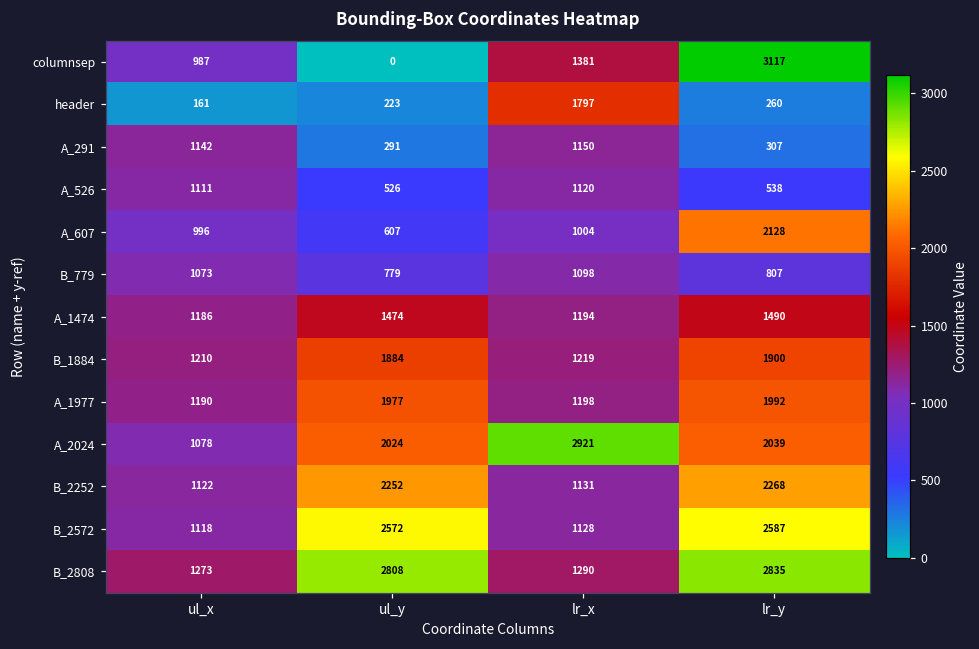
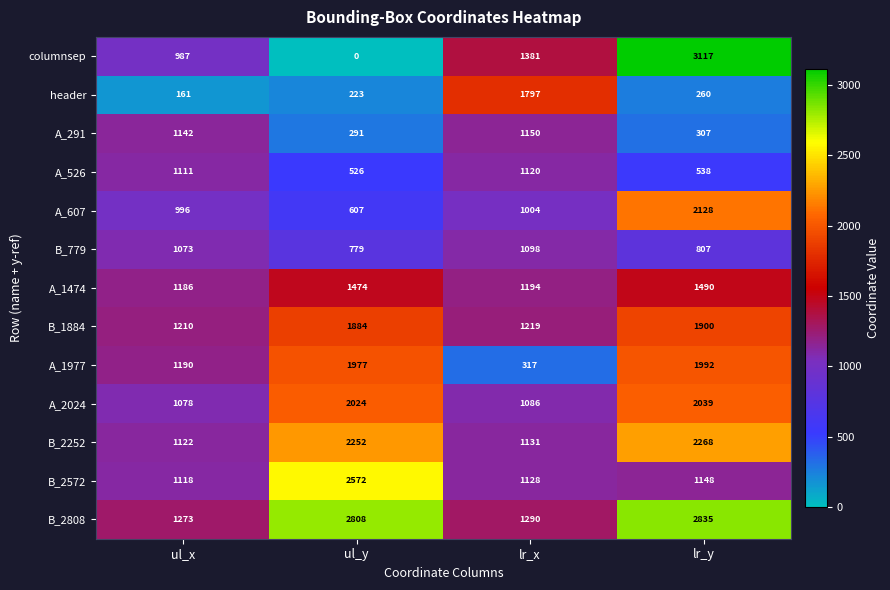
  {
    "columnsep": {
      "ul_x": 987,
      "ul_y": 0,
      "lr_x": 1381,
      "lr_y": 3117
    },
    "header": {
      "ul_x": 161,
      "ul_y": 223,
      "lr_x": 1797,
      "lr_y": 260
    },
    "A_291": {
      "ul_x": 1142,
      "ul_y": 291,
      "lr_x": 1150,
      "lr_y": 307
    },
    "A_526": {
      "ul_x": 1111,
      "ul_y": 526,
      "lr_x": 1120,
      "lr_y": 538
    },
    "A_607": {
      "ul_x": 996,
      "ul_y": 607,
      "lr_x": 1004,
      "lr_y": 2128
    },
    "B_779": {
      "ul_x": 1073,
      "ul_y": 779,
      "lr_x": 1098,
      "lr_y": 807
    },
    "A_1474": {
      "ul_x": 1186,
      "ul_y": 1474,
      "lr_x": 1194,
      "lr_y": 1490
    },
    "B_1884": {
      "ul_x": 1210,
      "ul_y": 1884,
      "lr_x": 1219,
      "lr_y": 1900
    },
    "A_1977": {
      "ul_x": 1190,
      "ul_y": 1977,
-     "lr_x": 1198,
+     "lr_x": 317,
      "lr_y": 1992
    },
    "A_2024": {
      "ul_x": 1078,
      "ul_y": 2024,
-     "lr_x": 2921,
+     "lr_x": 1086,
      "lr_y": 2039
    },
    "B_2252": {
      "ul_x": 1122,
      "ul_y": 2252,
      "lr_x": 1131,
      "lr_y": 2268
    },
    "B_2572": {
      "ul_x": 1118,
      "ul_y": 2572,
      "lr_x": 1128,
-     "lr_y": 2587
+     "lr_y": 1148
    },
    "B_2808": {
      "ul_x": 1273,
      "ul_y": 2808,
      "lr_x": 1290,
      "lr_y": 2835
    }
  }
